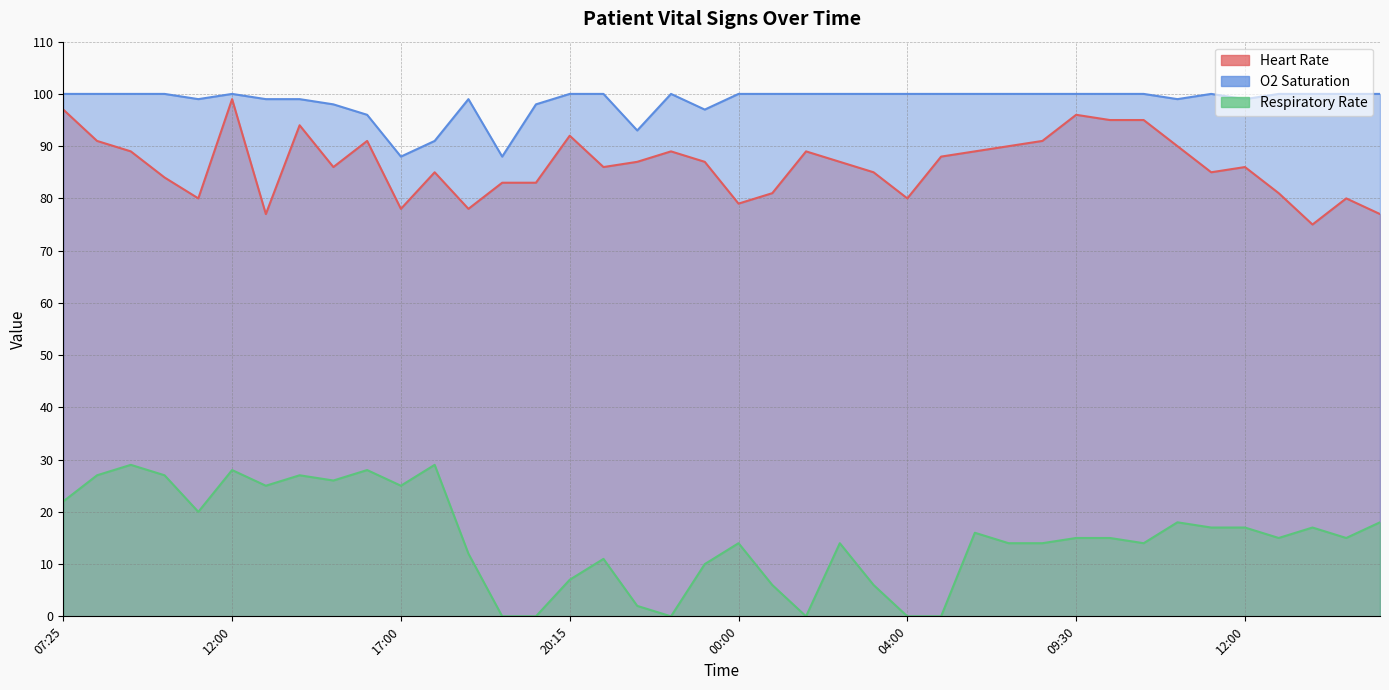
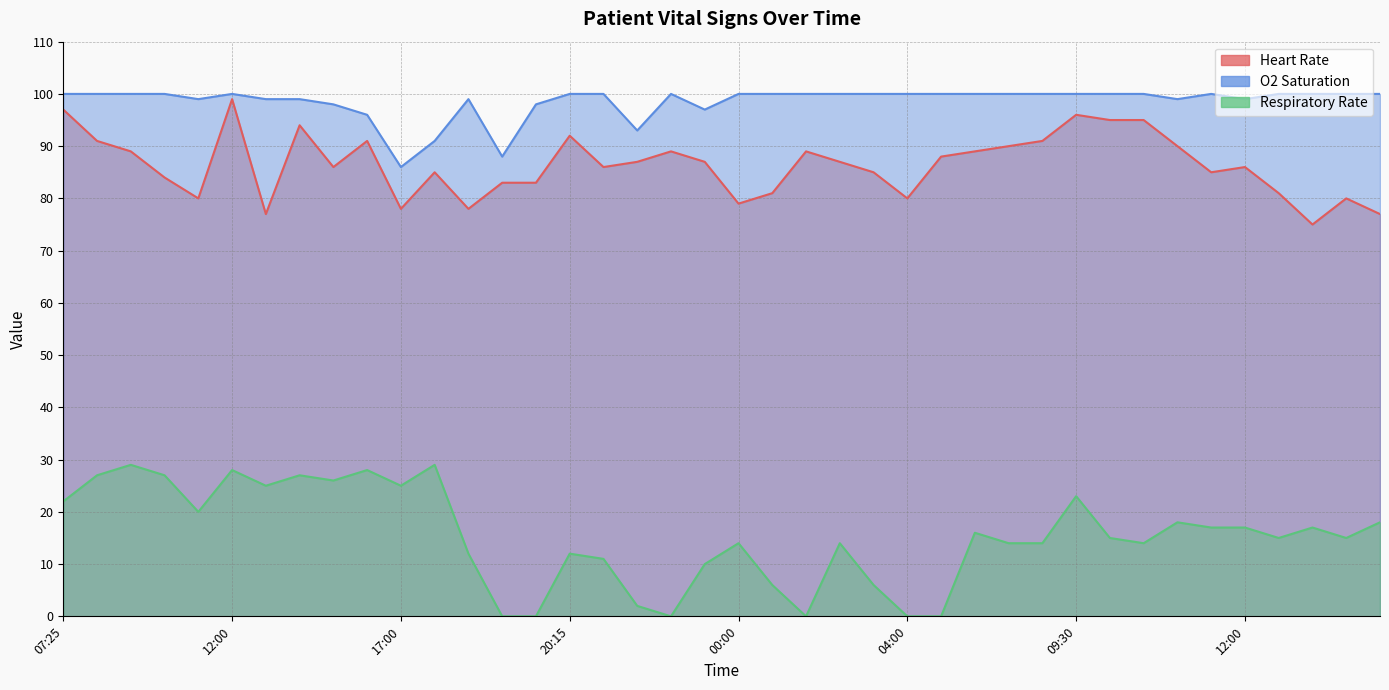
  {
    "Heart Rate": {
      "07:25": 97,
      "17:00": 78,
      "20:15": 92,
      "00:00": 79,
      "04:00": 80,
      "09:30": 96
    },
    "O2 Saturation": {
      "07:25": 100,
-     "17:00": 88,
+     "17:00": 86,
      "20:15": 100,
      "00:00": 100,
      "04:00": 100,
      "09:30": 100
    },
    "Respiratory Rate": {
      "07:25": 22,
      "17:00": 25,
-     "20:15": 7,
+     "20:15": 12,
      "00:00": 14,
      "04:00": 0,
-     "09:30": 15
+     "09:30": 23
    }
  }
